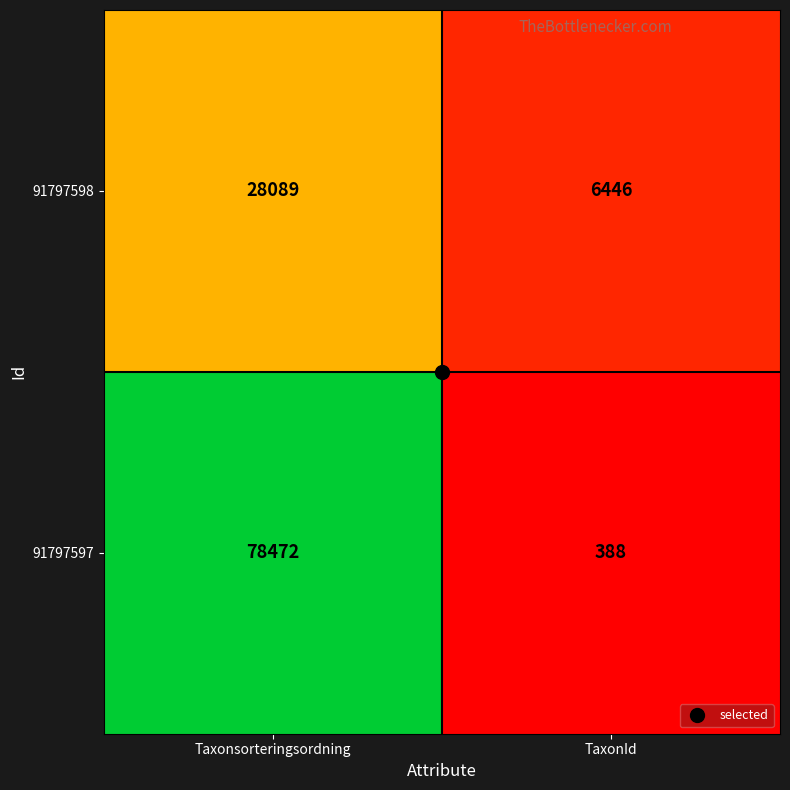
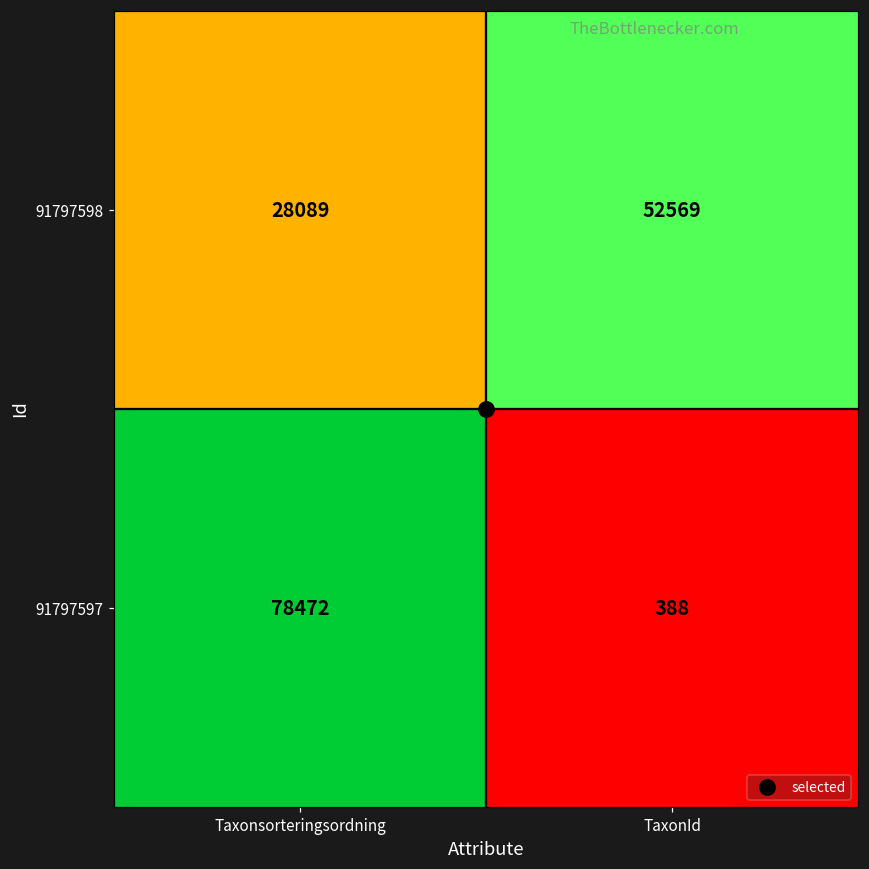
  {
    "91797598": {
      "Taxonsorteringsordning": 28089,
-     "TaxonId": 6446
+     "TaxonId": 52569
    },
    "91797597": {
      "Taxonsorteringsordning": 78472,
      "TaxonId": 388
    }
  }
